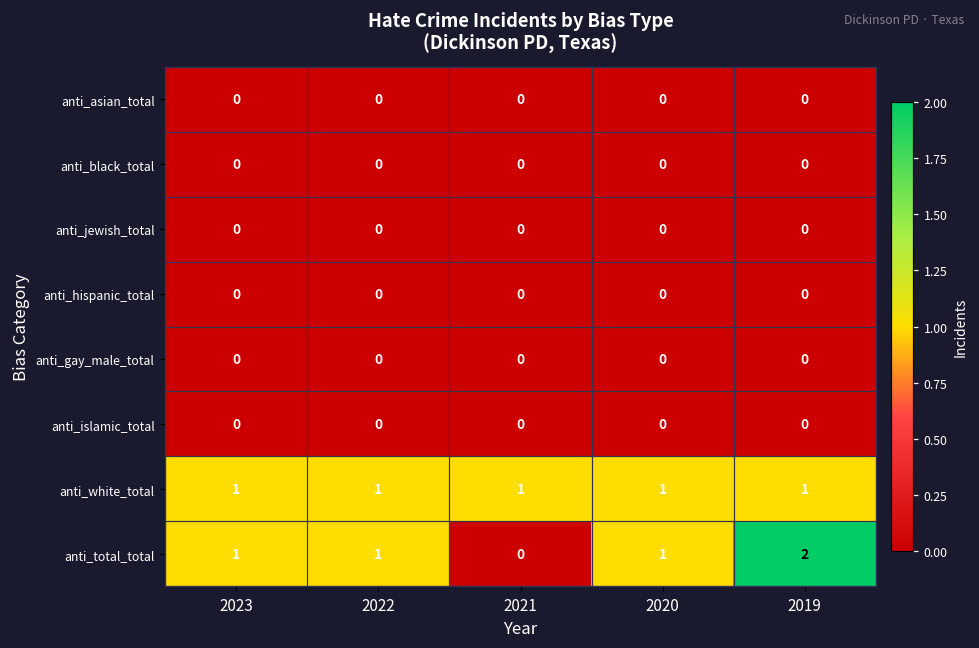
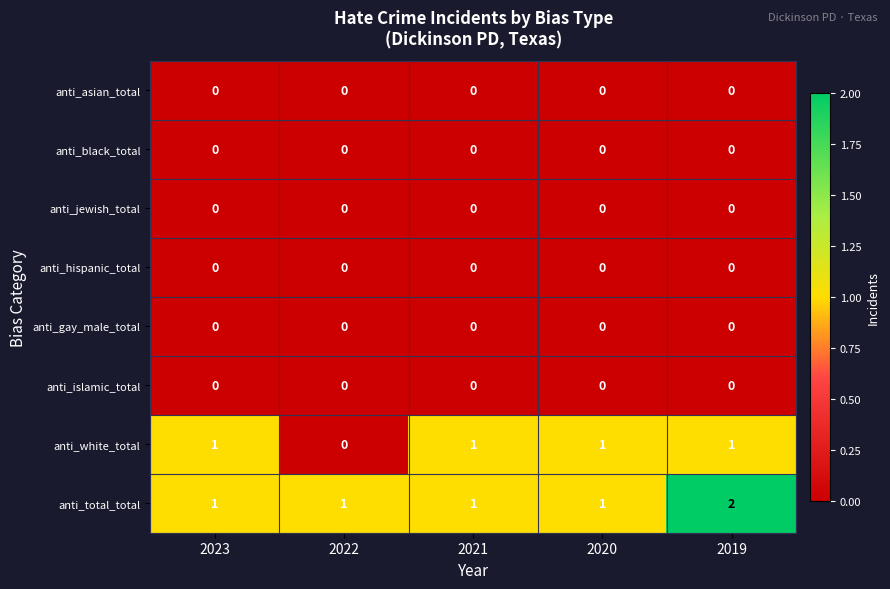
  {
    "anti_asian_total": {
      "2023": 0,
      "2022": 0,
      "2021": 0,
      "2020": 0,
      "2019": 0
    },
    "anti_black_total": {
      "2023": 0,
      "2022": 0,
      "2021": 0,
      "2020": 0,
      "2019": 0
    },
    "anti_jewish_total": {
      "2023": 0,
      "2022": 0,
      "2021": 0,
      "2020": 0,
      "2019": 0
    },
    "anti_hispanic_total": {
      "2023": 0,
      "2022": 0,
      "2021": 0,
      "2020": 0,
      "2019": 0
    },
    "anti_gay_male_total": {
      "2023": 0,
      "2022": 0,
      "2021": 0,
      "2020": 0,
      "2019": 0
    },
    "anti_islamic_total": {
      "2023": 0,
      "2022": 0,
      "2021": 0,
      "2020": 0,
      "2019": 0
    },
    "anti_white_total": {
      "2023": 1,
-     "2022": 1,
+     "2022": 0,
      "2021": 1,
      "2020": 1,
      "2019": 1
    },
    "anti_total_total": {
      "2023": 1,
      "2022": 1,
-     "2021": 0,
+     "2021": 1,
      "2020": 1,
      "2019": 2
    }
  }
